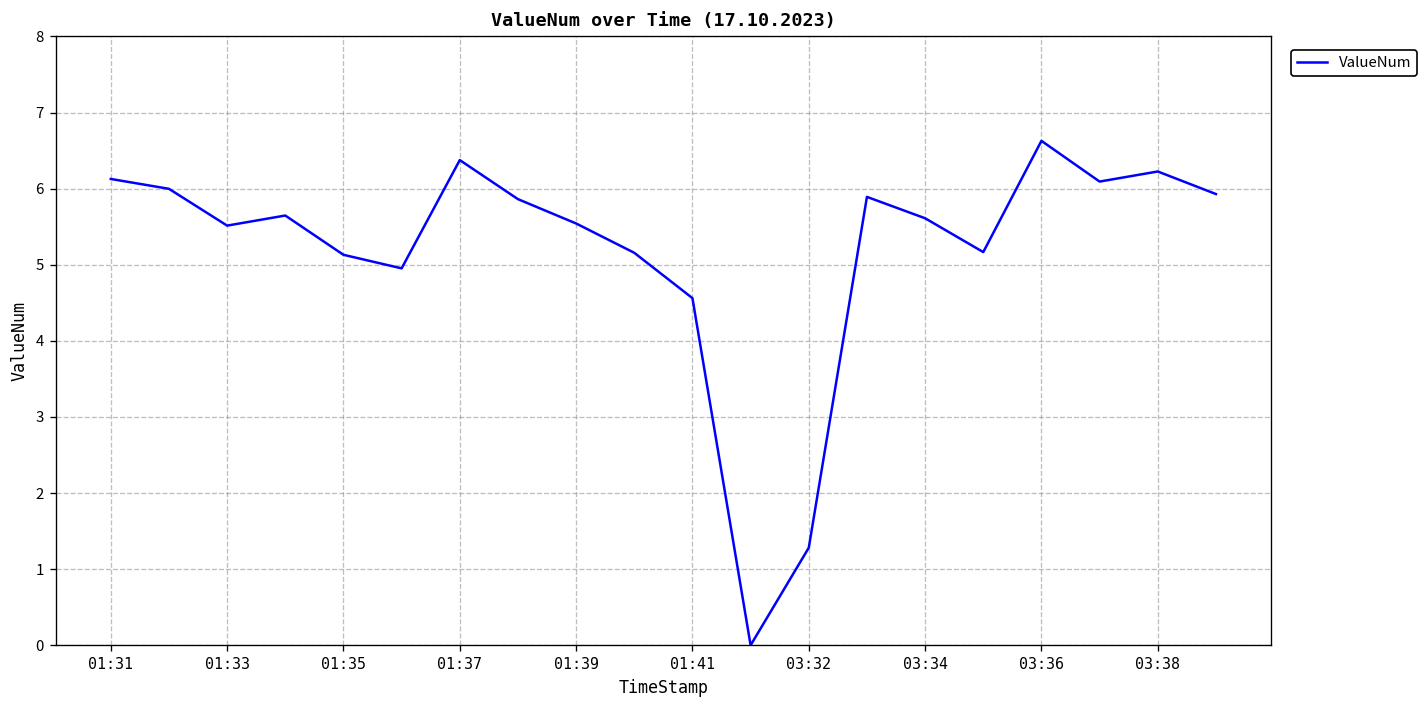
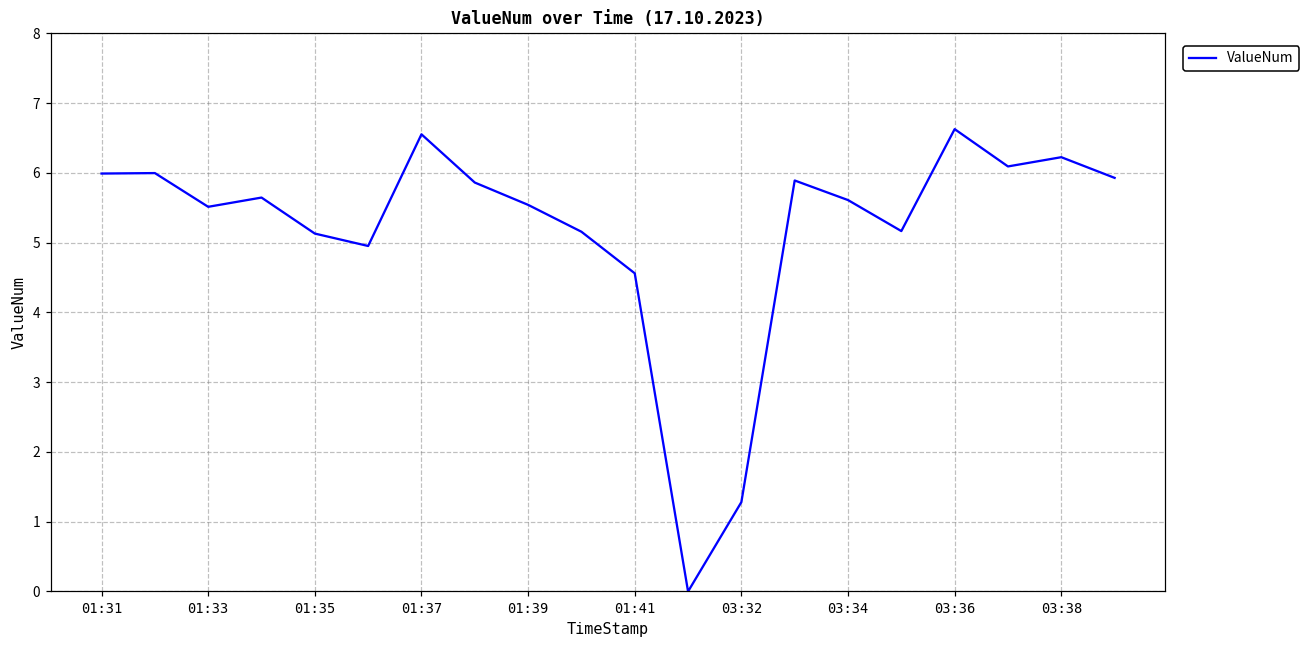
  {
-   "01:31": 6.1,
+   "01:31": 6.0,
    "01:33": 5.5,
    "01:35": 5.1,
-   "01:37": 6.4,
+   "01:37": 6.6,
    "01:39": 5.5,
    "01:41": 4.6,
    "03:32": 1.3,
    "03:34": 5.6,
    "03:36": 6.6,
    "03:38": 6.2
  }
